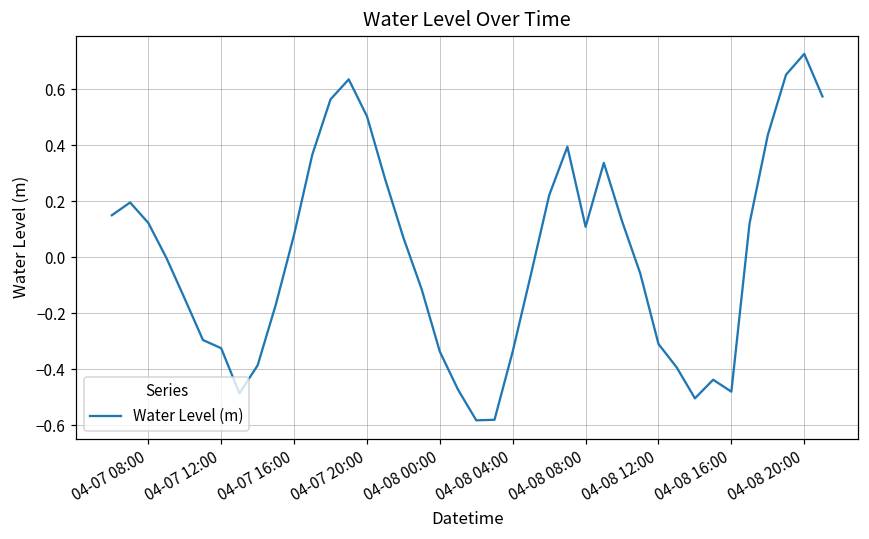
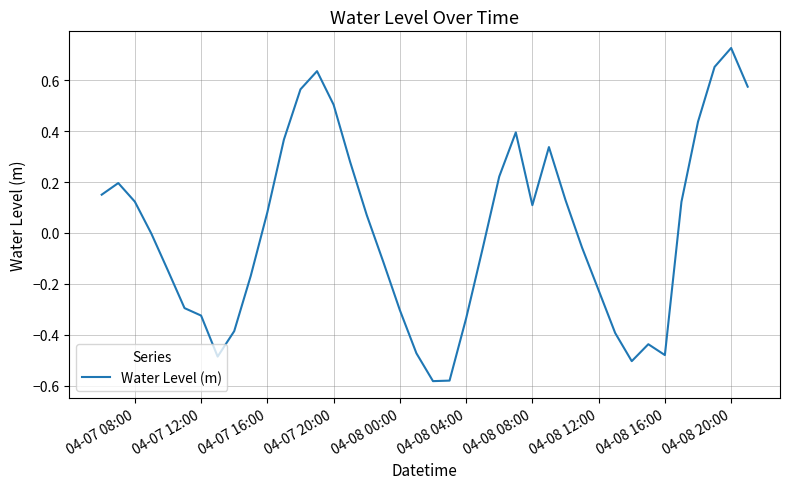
  {
    "04-07 08:00": 0.12,
    "04-07 12:00": -0.32,
    "04-07 16:00": 0.08,
    "04-07 20:00": 0.50,
-   "04-08 00:00": -0.34,
+   "04-08 00:00": -0.30,
    "04-08 04:00": -0.34,
    "04-08 08:00": 0.11,
-   "04-08 12:00": -0.31,
+   "04-08 12:00": -0.22,
    "04-08 16:00": -0.48,
    "04-08 20:00": 0.73
  }
